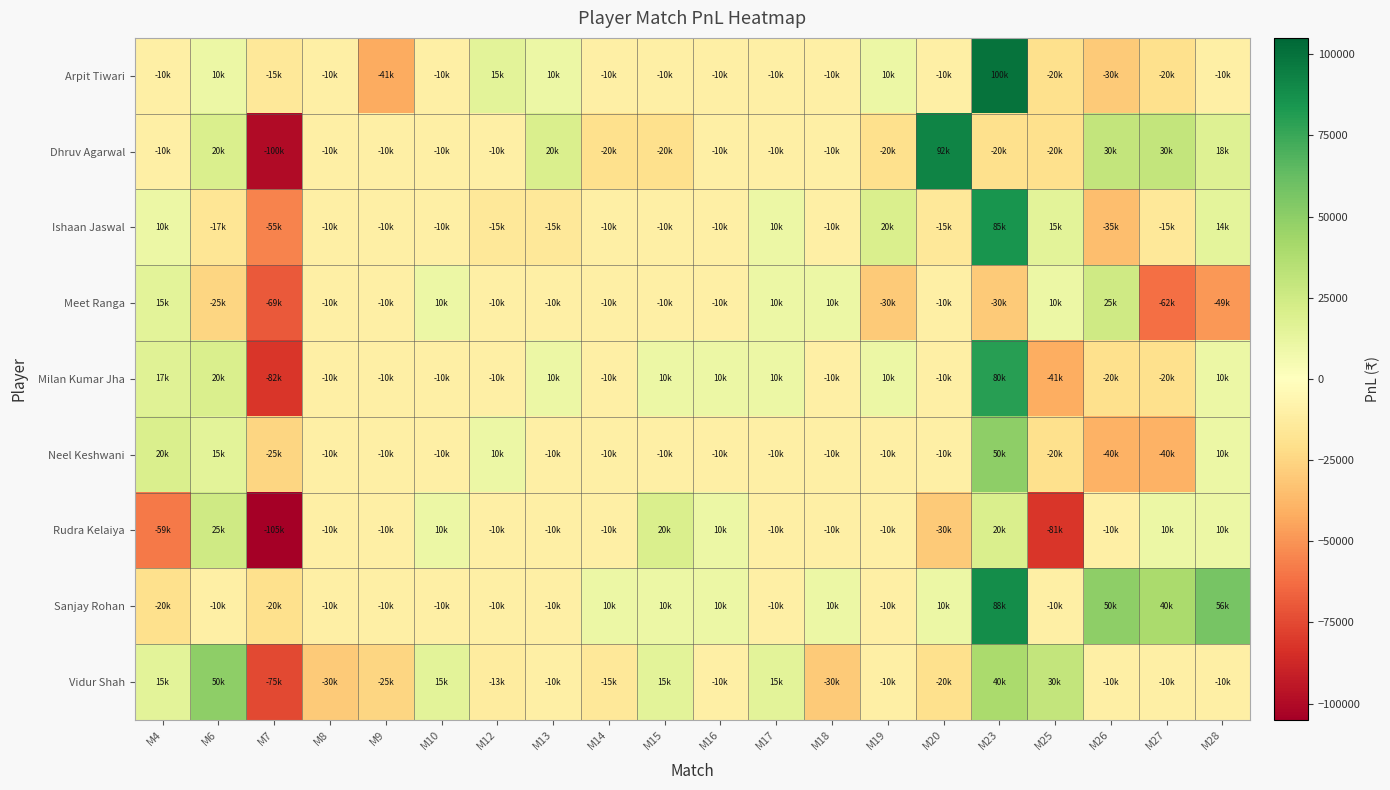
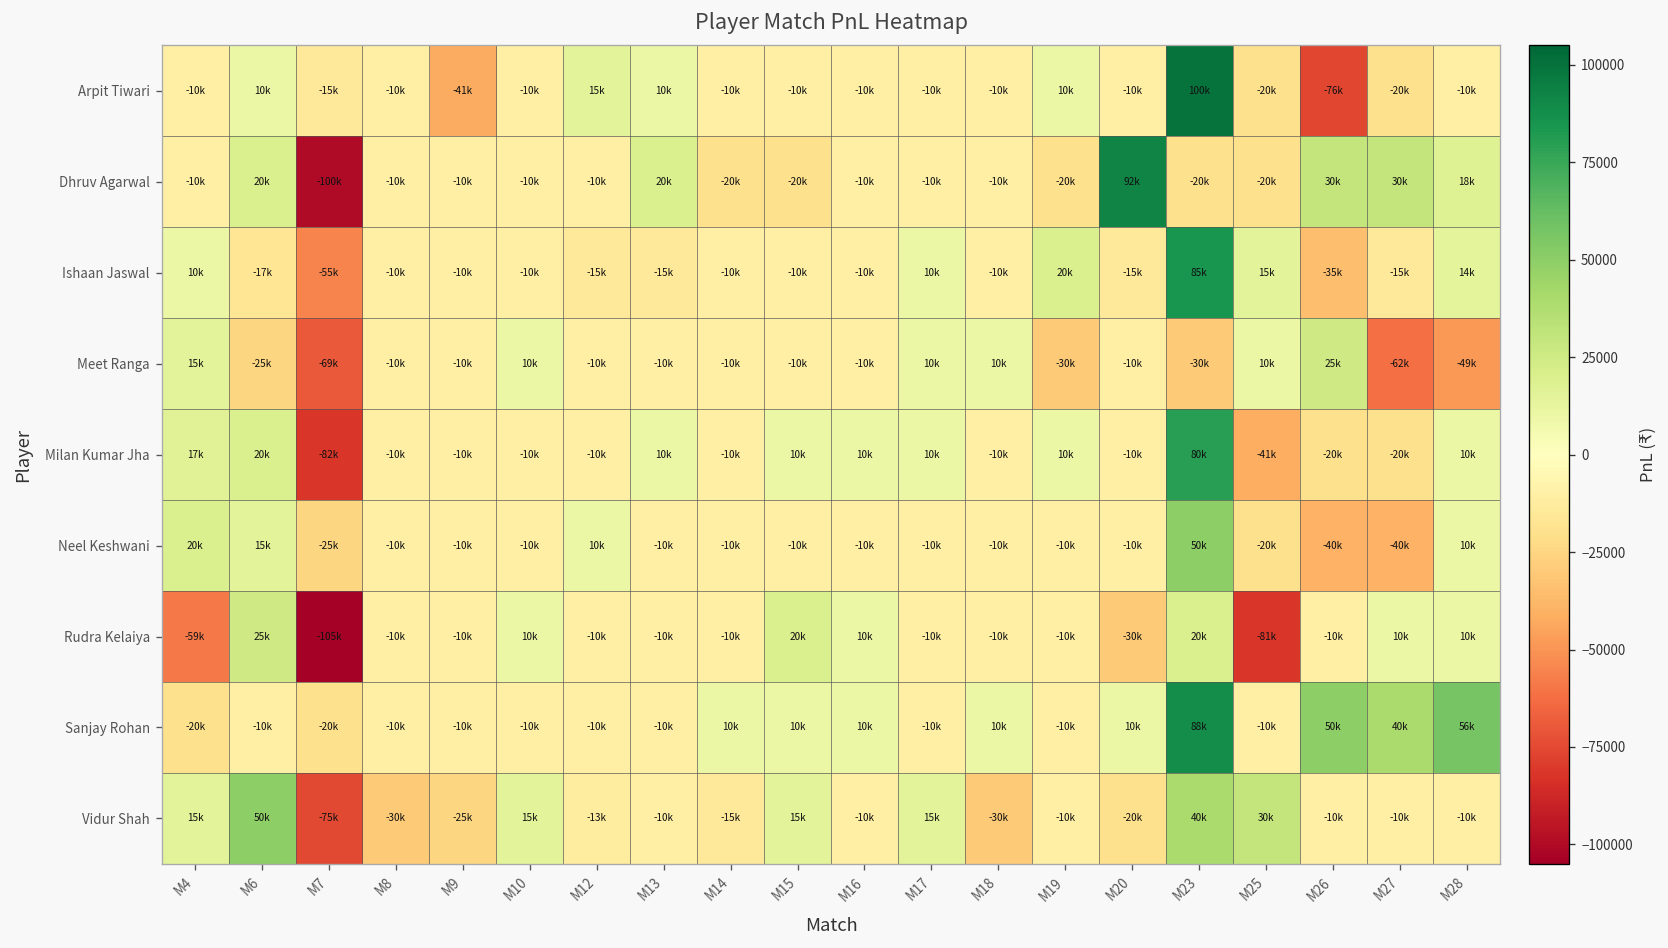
  {
    "Arpit Tiwari": {
      "M4": "-10k",
      "M6": "10k",
      "M7": "-15k",
      "M8": "-10k",
      "M9": "-41k",
      "M10": "-10k",
      "M12": "15k",
      "M13": "10k",
      "M14": "-10k",
      "M15": "-10k",
      "M16": "-10k",
      "M17": "-10k",
      "M18": "-10k",
      "M19": "10k",
      "M20": "-10k",
      "M23": "100k",
      "M25": "-20k",
-     "M26": "-30k",
+     "M26": "-76k",
      "M27": "-20k",
      "M28": "-10k"
    },
    "Dhruv Agarwal": {
      "M4": "-10k",
      "M6": "20k",
      "M7": "-100k",
      "M8": "-10k",
      "M9": "-10k",
      "M10": "-10k",
      "M12": "-10k",
      "M13": "20k",
      "M14": "-20k",
      "M15": "-20k",
      "M16": "-10k",
      "M17": "-10k",
      "M18": "-10k",
      "M19": "-20k",
      "M20": "92k",
      "M23": "-20k",
      "M25": "-20k",
      "M26": "30k",
      "M27": "30k",
      "M28": "18k"
    },
    "Ishaan Jaswal": {
      "M4": "10k",
      "M6": "-17k",
      "M7": "-55k",
      "M8": "-10k",
      "M9": "-10k",
      "M10": "-10k",
      "M12": "-15k",
      "M13": "-15k",
      "M14": "-10k",
      "M15": "-10k",
      "M16": "-10k",
      "M17": "10k",
      "M18": "-10k",
      "M19": "20k",
      "M20": "-15k",
      "M23": "85k",
      "M25": "15k",
      "M26": "-35k",
      "M27": "-15k",
      "M28": "14k"
    },
    "Meet Ranga": {
      "M4": "15k",
      "M6": "-25k",
      "M7": "-69k",
      "M8": "-10k",
      "M9": "-10k",
      "M10": "10k",
      "M12": "-10k",
      "M13": "-10k",
      "M14": "-10k",
      "M15": "-10k",
      "M16": "-10k",
      "M17": "10k",
      "M18": "10k",
      "M19": "-30k",
      "M20": "-10k",
      "M23": "-30k",
      "M25": "10k",
      "M26": "25k",
      "M27": "-62k",
      "M28": "-49k"
    },
    "Milan Kumar Jha": {
      "M4": "17k",
      "M6": "20k",
      "M7": "-82k",
      "M8": "-10k",
      "M9": "-10k",
      "M10": "-10k",
      "M12": "-10k",
      "M13": "10k",
      "M14": "-10k",
      "M15": "10k",
      "M16": "10k",
      "M17": "10k",
      "M18": "-10k",
      "M19": "10k",
      "M20": "-10k",
      "M23": "80k",
      "M25": "-41k",
      "M26": "-20k",
      "M27": "-20k",
      "M28": "10k"
    },
    "Neel Keshwani": {
      "M4": "20k",
      "M6": "15k",
      "M7": "-25k",
      "M8": "-10k",
      "M9": "-10k",
      "M10": "-10k",
      "M12": "10k",
      "M13": "-10k",
      "M14": "-10k",
      "M15": "-10k",
      "M16": "-10k",
      "M17": "-10k",
      "M18": "-10k",
      "M19": "-10k",
      "M20": "-10k",
      "M23": "50k",
      "M25": "-20k",
      "M26": "-40k",
      "M27": "-40k",
      "M28": "10k"
    },
    "Rudra Kelaiya": {
      "M4": "-59k",
      "M6": "25k",
      "M7": "-105k",
      "M8": "-10k",
      "M9": "-10k",
      "M10": "10k",
      "M12": "-10k",
      "M13": "-10k",
      "M14": "-10k",
      "M15": "20k",
      "M16": "10k",
      "M17": "-10k",
      "M18": "-10k",
      "M19": "-10k",
      "M20": "-30k",
      "M23": "20k",
      "M25": "-81k",
      "M26": "-10k",
      "M27": "10k",
      "M28": "10k"
    },
    "Sanjay Rohan": {
      "M4": "-20k",
      "M6": "-10k",
      "M7": "-20k",
      "M8": "-10k",
      "M9": "-10k",
      "M10": "-10k",
      "M12": "-10k",
      "M13": "-10k",
      "M14": "10k",
      "M15": "10k",
      "M16": "10k",
      "M17": "-10k",
      "M18": "10k",
      "M19": "-10k",
      "M20": "10k",
      "M23": "88k",
      "M25": "-10k",
      "M26": "50k",
      "M27": "40k",
      "M28": "56k"
    },
    "Vidur Shah": {
      "M4": "15k",
      "M6": "50k",
      "M7": "-75k",
      "M8": "-30k",
      "M9": "-25k",
      "M10": "15k",
      "M12": "-13k",
      "M13": "-10k",
      "M14": "-15k",
      "M15": "15k",
      "M16": "-10k",
      "M17": "15k",
      "M18": "-30k",
      "M19": "-10k",
      "M20": "-20k",
      "M23": "40k",
      "M25": "30k",
      "M26": "-10k",
      "M27": "-10k",
      "M28": "-10k"
    }
  }
